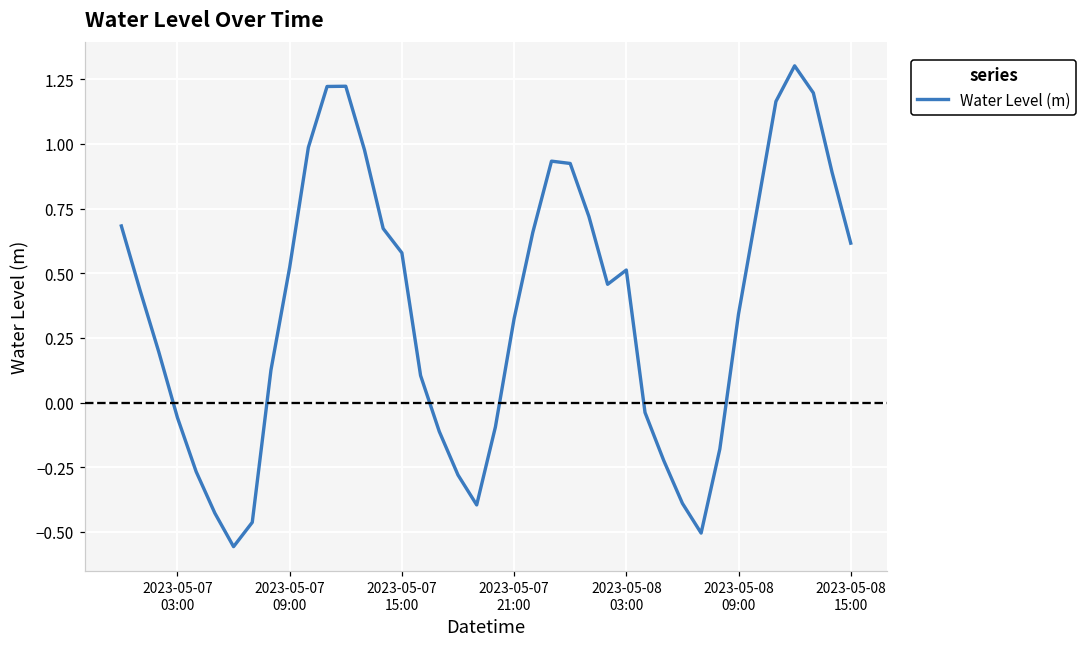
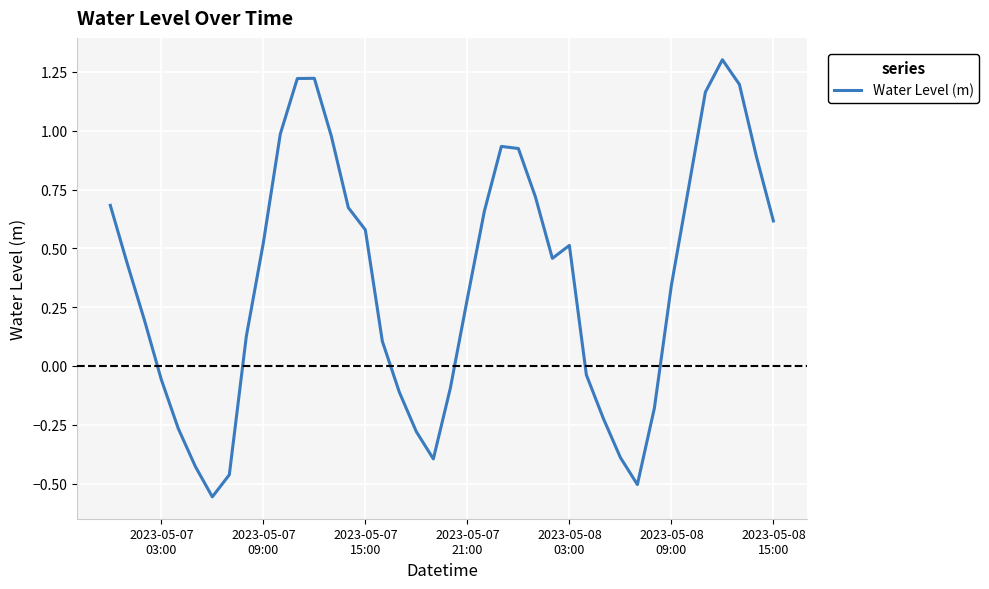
  {
    "2023-05-07 03:00": -0.06,
    "2023-05-07 09:00": 0.52,
    "2023-05-07 15:00": 0.58,
-   "2023-05-07 21:00": 0.32,
+   "2023-05-07 21:00": 0.29,
    "2023-05-08 03:00": 0.51,
    "2023-05-08 09:00": 0.34,
    "2023-05-08 15:00": 0.62
  }
